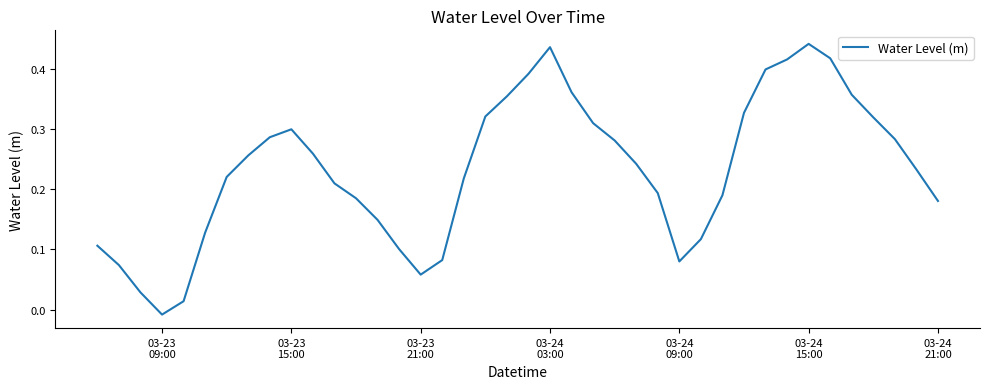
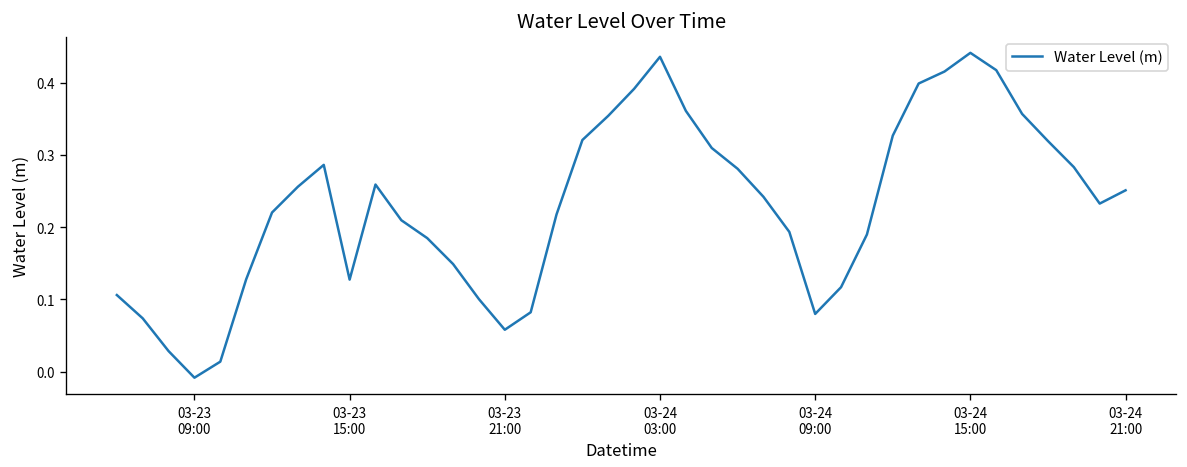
  {
    "03-23 09:00": -0.01,
-   "03-23 15:00": 0.30,
+   "03-23 15:00": 0.13,
    "03-23 21:00": 0.06,
    "03-24 03:00": 0.44,
    "03-24 09:00": 0.08,
    "03-24 15:00": 0.44,
-   "03-24 21:00": 0.18
+   "03-24 21:00": 0.25
  }
